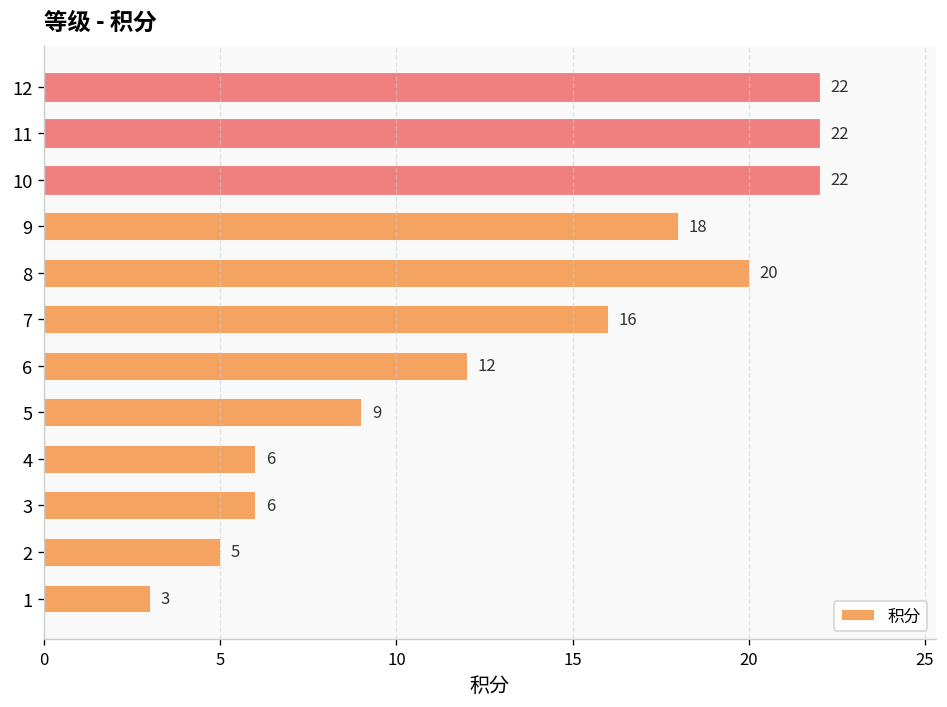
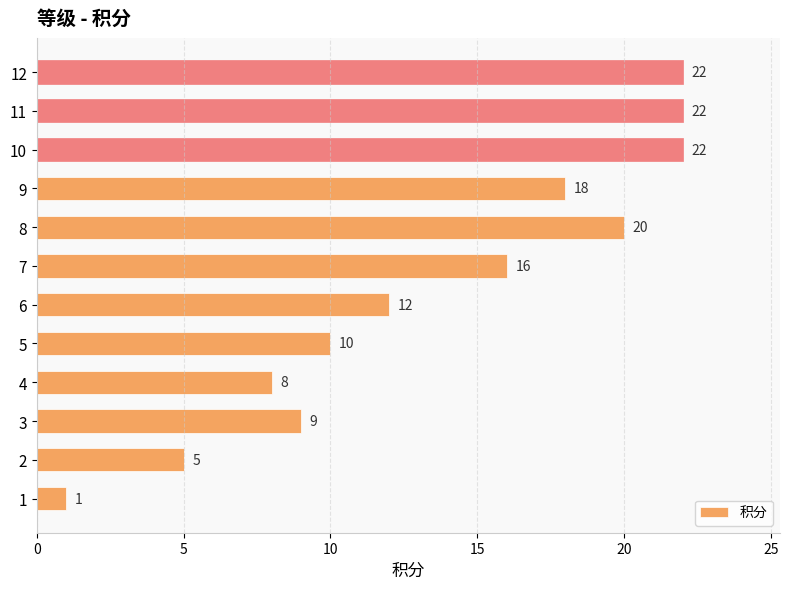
  {
    "12": 22,
    "11": 22,
    "10": 22,
    "9": 18,
    "8": 20,
    "7": 16,
    "6": 12,
-   "5": 9,
-   "4": 6,
-   "3": 6,
+   "5": 10,
+   "4": 8,
+   "3": 9,
    "2": 5,
-   "1": 3
+   "1": 1
  }
